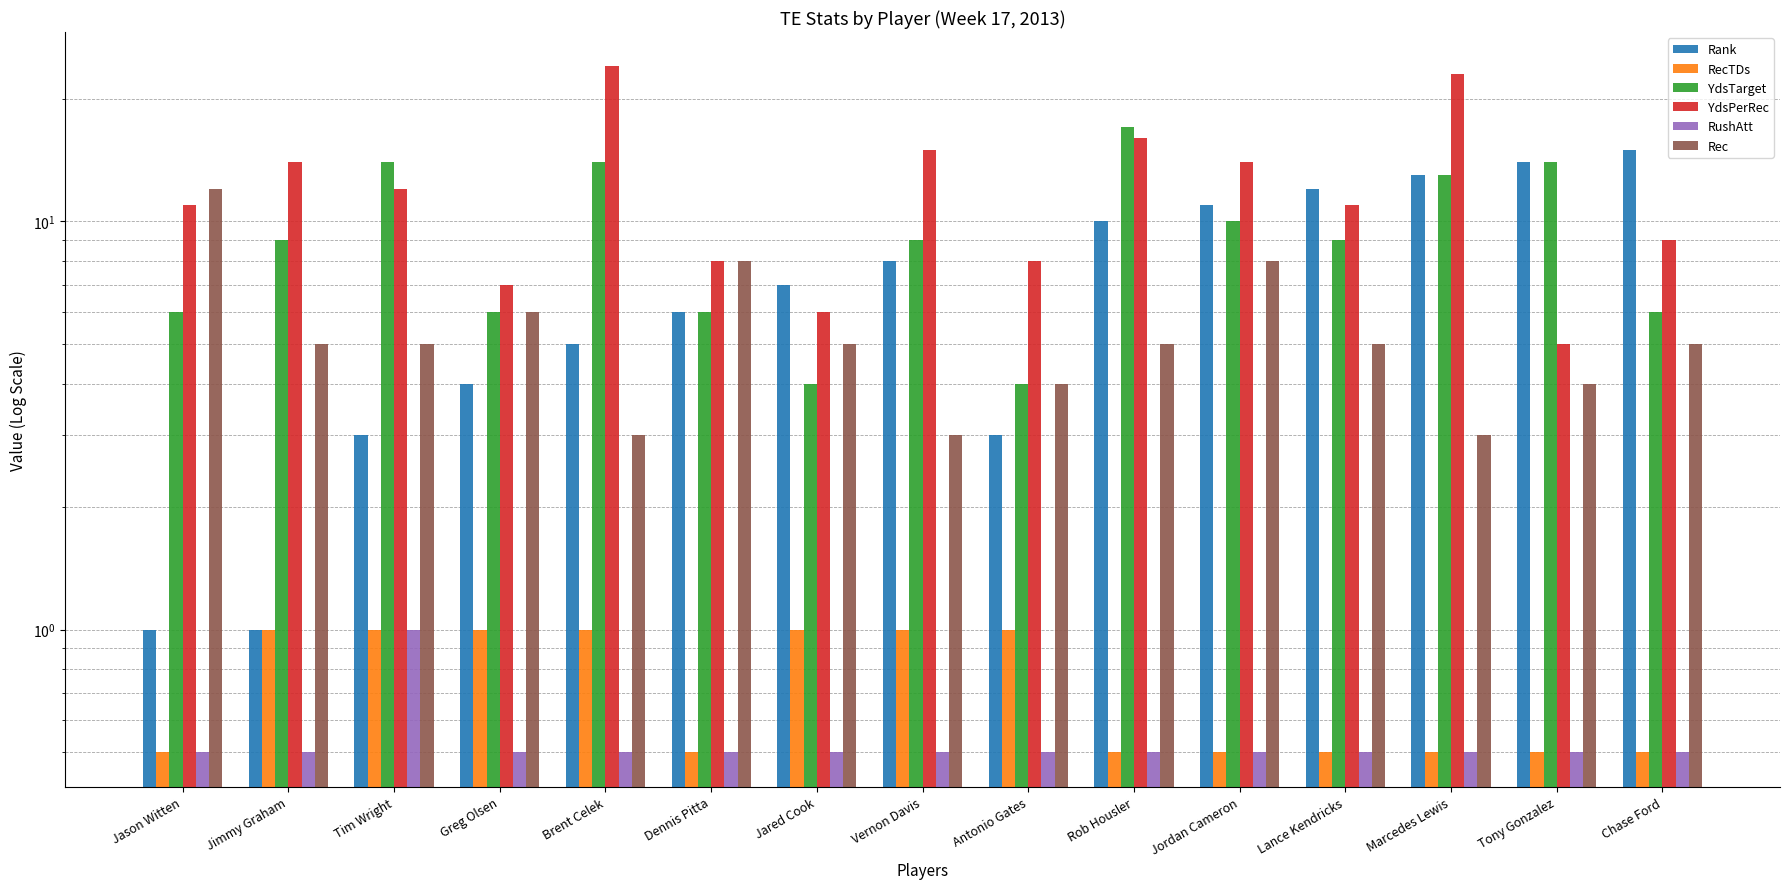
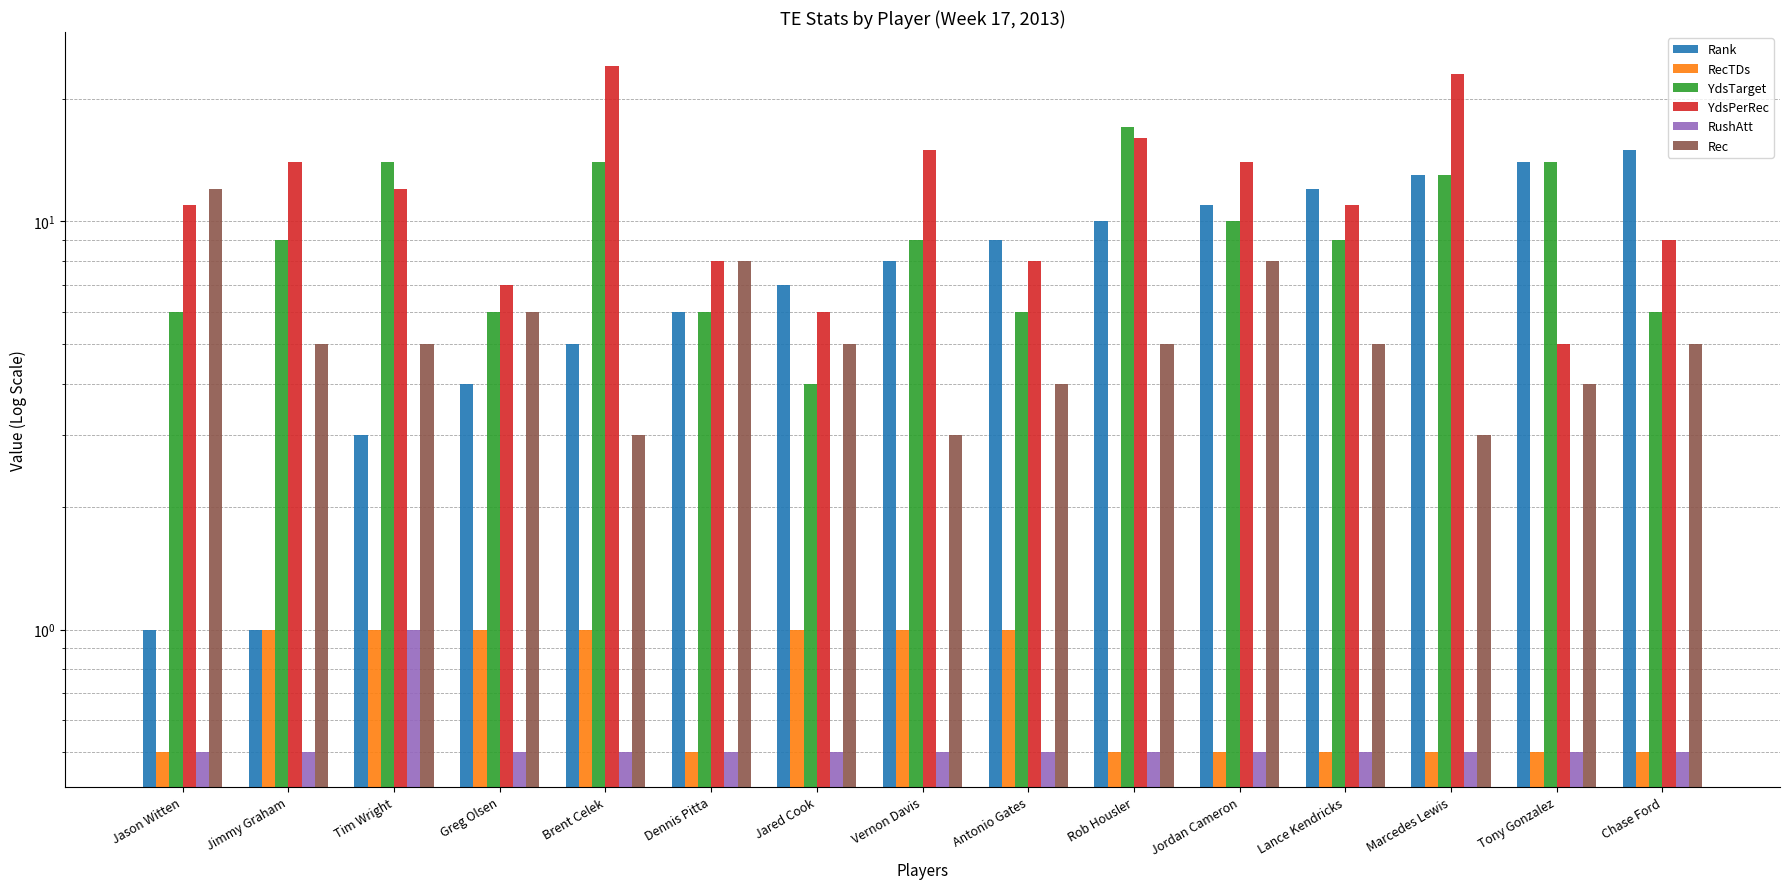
  {
    "Rank": {
      "Jason Witten": 1,
      "Jimmy Graham": 1,
      "Tim Wright": 3,
      "Greg Olsen": 4,
      "Brent Celek": 5,
      "Dennis Pitta": 6,
      "Jared Cook": 7,
      "Vernon Davis": 8,
-     "Antonio Gates": 3,
+     "Antonio Gates": 9,
      "Rob Housler": 10,
      "Jordan Cameron": 11,
      "Lance Kendricks": 12,
      "Marcedes Lewis": 13,
      "Tony Gonzalez": 14,
      "Chase Ford": 15
    },
    "RecTDs": {
      "Jason Witten": 0.50,
      "Jimmy Graham": 1,
      "Tim Wright": 1,
      "Greg Olsen": 1,
      "Brent Celek": 1,
      "Dennis Pitta": 0.50,
      "Jared Cook": 1,
      "Vernon Davis": 1,
      "Antonio Gates": 1,
      "Rob Housler": 0.50,
      "Jordan Cameron": 0.50,
      "Lance Kendricks": 0.50,
      "Marcedes Lewis": 0.50,
      "Tony Gonzalez": 0.50,
      "Chase Ford": 0.50
    },
    "YdsTarget": {
      "Jason Witten": 6,
      "Jimmy Graham": 9,
      "Tim Wright": 14,
      "Greg Olsen": 6,
      "Brent Celek": 14,
      "Dennis Pitta": 6,
      "Jared Cook": 4,
      "Vernon Davis": 9,
-     "Antonio Gates": 4,
+     "Antonio Gates": 6,
      "Rob Housler": 17,
      "Jordan Cameron": 10,
      "Lance Kendricks": 9,
      "Marcedes Lewis": 13,
      "Tony Gonzalez": 14,
      "Chase Ford": 6
    },
    "YdsPerRec": {
      "Jason Witten": 11,
      "Jimmy Graham": 14,
      "Tim Wright": 12,
      "Greg Olsen": 7,
      "Brent Celek": 24,
      "Dennis Pitta": 8,
      "Jared Cook": 6,
      "Vernon Davis": 15,
      "Antonio Gates": 8,
      "Rob Housler": 16,
      "Jordan Cameron": 14,
      "Lance Kendricks": 11,
      "Marcedes Lewis": 23,
      "Tony Gonzalez": 5,
      "Chase Ford": 9
    },
    "RushAtt": {
      "Jason Witten": 0.50,
      "Jimmy Graham": 0.50,
      "Tim Wright": 1,
      "Greg Olsen": 0.50,
      "Brent Celek": 0.50,
      "Dennis Pitta": 0.50,
      "Jared Cook": 0.50,
      "Vernon Davis": 0.50,
      "Antonio Gates": 0.50,
      "Rob Housler": 0.50,
      "Jordan Cameron": 0.50,
      "Lance Kendricks": 0.50,
      "Marcedes Lewis": 0.50,
      "Tony Gonzalez": 0.50,
      "Chase Ford": 0.50
    },
    "Rec": {
      "Jason Witten": 12,
      "Jimmy Graham": 5,
      "Tim Wright": 5,
      "Greg Olsen": 6,
      "Brent Celek": 3,
      "Dennis Pitta": 8,
      "Jared Cook": 5,
      "Vernon Davis": 3,
      "Antonio Gates": 4,
      "Rob Housler": 5,
      "Jordan Cameron": 8,
      "Lance Kendricks": 5,
      "Marcedes Lewis": 3,
      "Tony Gonzalez": 4,
      "Chase Ford": 5
    }
  }
